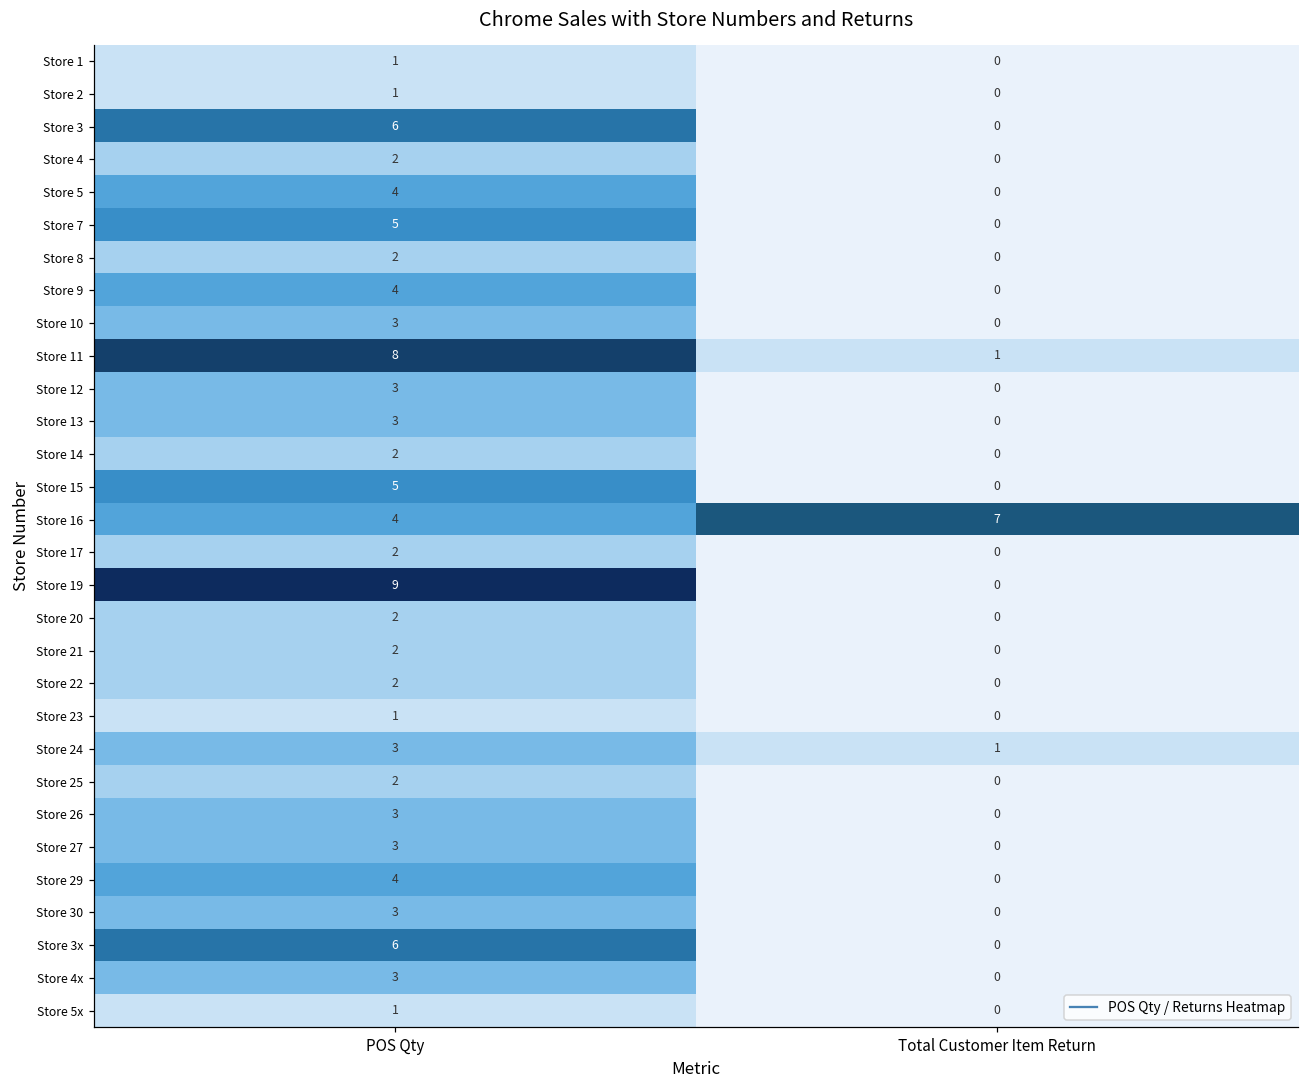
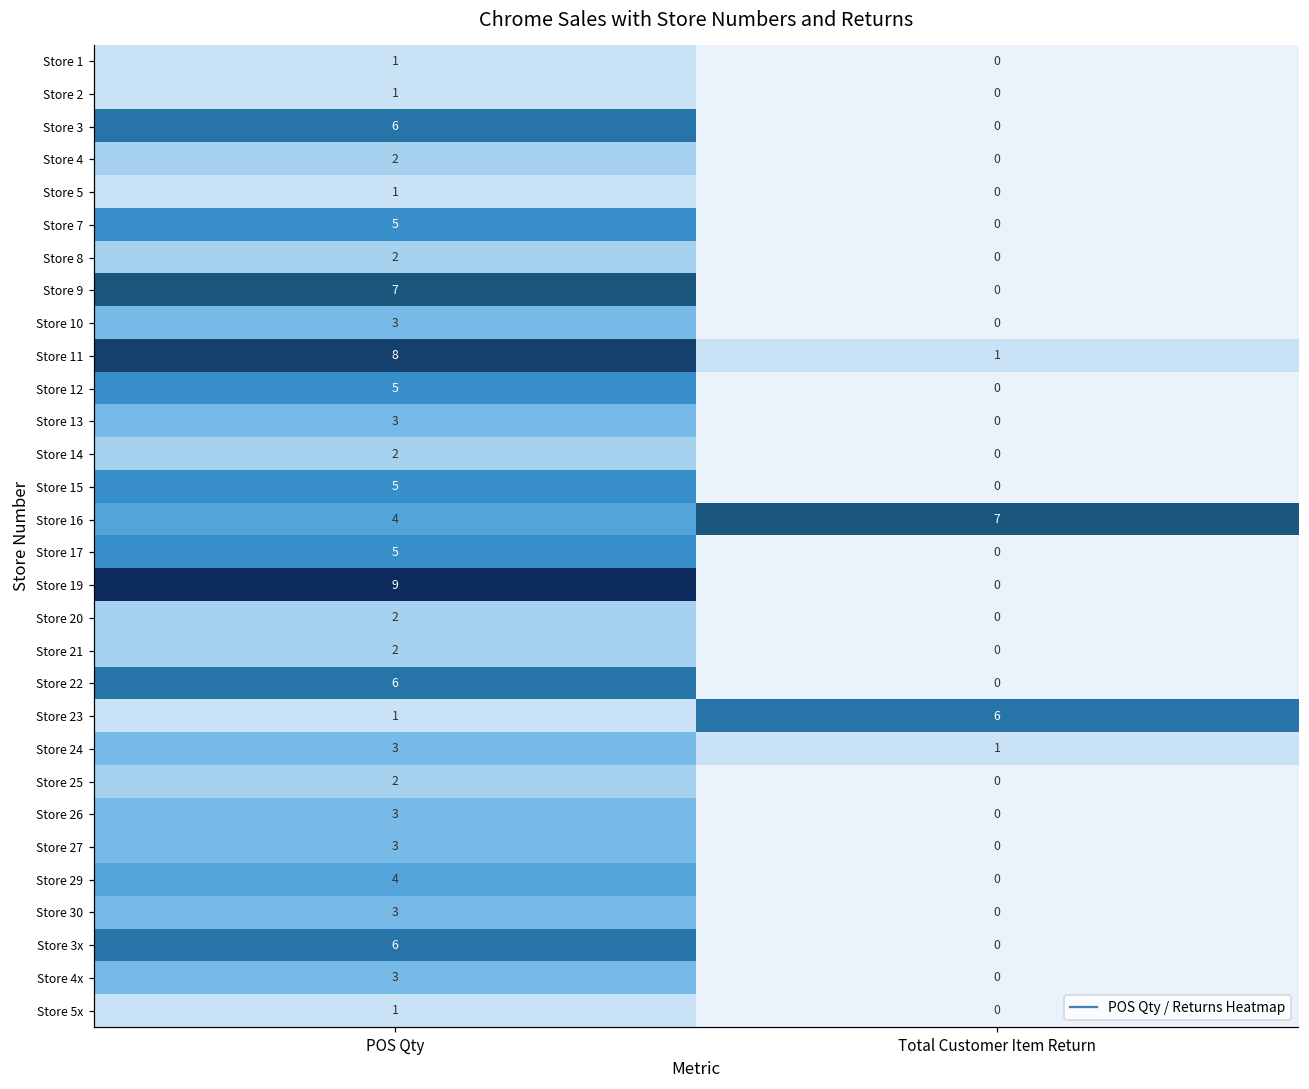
  {
    "Store 1": {
      "POS Qty": 1,
      "Total Customer Item Return": 0
    },
    "Store 2": {
      "POS Qty": 1,
      "Total Customer Item Return": 0
    },
    "Store 3": {
      "POS Qty": 6,
      "Total Customer Item Return": 0
    },
    "Store 4": {
      "POS Qty": 2,
      "Total Customer Item Return": 0
    },
    "Store 5": {
-     "POS Qty": 4,
+     "POS Qty": 1,
      "Total Customer Item Return": 0
    },
    "Store 7": {
      "POS Qty": 5,
      "Total Customer Item Return": 0
    },
    "Store 8": {
      "POS Qty": 2,
      "Total Customer Item Return": 0
    },
    "Store 9": {
-     "POS Qty": 4,
+     "POS Qty": 7,
      "Total Customer Item Return": 0
    },
    "Store 10": {
      "POS Qty": 3,
      "Total Customer Item Return": 0
    },
    "Store 11": {
      "POS Qty": 8,
      "Total Customer Item Return": 1
    },
    "Store 12": {
-     "POS Qty": 3,
+     "POS Qty": 5,
      "Total Customer Item Return": 0
    },
    "Store 13": {
      "POS Qty": 3,
      "Total Customer Item Return": 0
    },
    "Store 14": {
      "POS Qty": 2,
      "Total Customer Item Return": 0
    },
    "Store 15": {
      "POS Qty": 5,
      "Total Customer Item Return": 0
    },
    "Store 16": {
      "POS Qty": 4,
      "Total Customer Item Return": 7
    },
    "Store 17": {
-     "POS Qty": 2,
+     "POS Qty": 5,
      "Total Customer Item Return": 0
    },
    "Store 19": {
      "POS Qty": 9,
      "Total Customer Item Return": 0
    },
    "Store 20": {
      "POS Qty": 2,
      "Total Customer Item Return": 0
    },
    "Store 21": {
      "POS Qty": 2,
      "Total Customer Item Return": 0
    },
    "Store 22": {
-     "POS Qty": 2,
+     "POS Qty": 6,
      "Total Customer Item Return": 0
    },
    "Store 23": {
      "POS Qty": 1,
-     "Total Customer Item Return": 0
+     "Total Customer Item Return": 6
    },
    "Store 24": {
      "POS Qty": 3,
      "Total Customer Item Return": 1
    },
    "Store 25": {
      "POS Qty": 2,
      "Total Customer Item Return": 0
    },
    "Store 26": {
      "POS Qty": 3,
      "Total Customer Item Return": 0
    },
    "Store 27": {
      "POS Qty": 3,
      "Total Customer Item Return": 0
    },
    "Store 29": {
      "POS Qty": 4,
      "Total Customer Item Return": 0
    },
    "Store 30": {
      "POS Qty": 3,
      "Total Customer Item Return": 0
    },
    "Store 3x": {
      "POS Qty": 6,
      "Total Customer Item Return": 0
    },
    "Store 4x": {
      "POS Qty": 3,
      "Total Customer Item Return": 0
    },
    "Store 5x": {
      "POS Qty": 1,
      "Total Customer Item Return": 0
    }
  }
